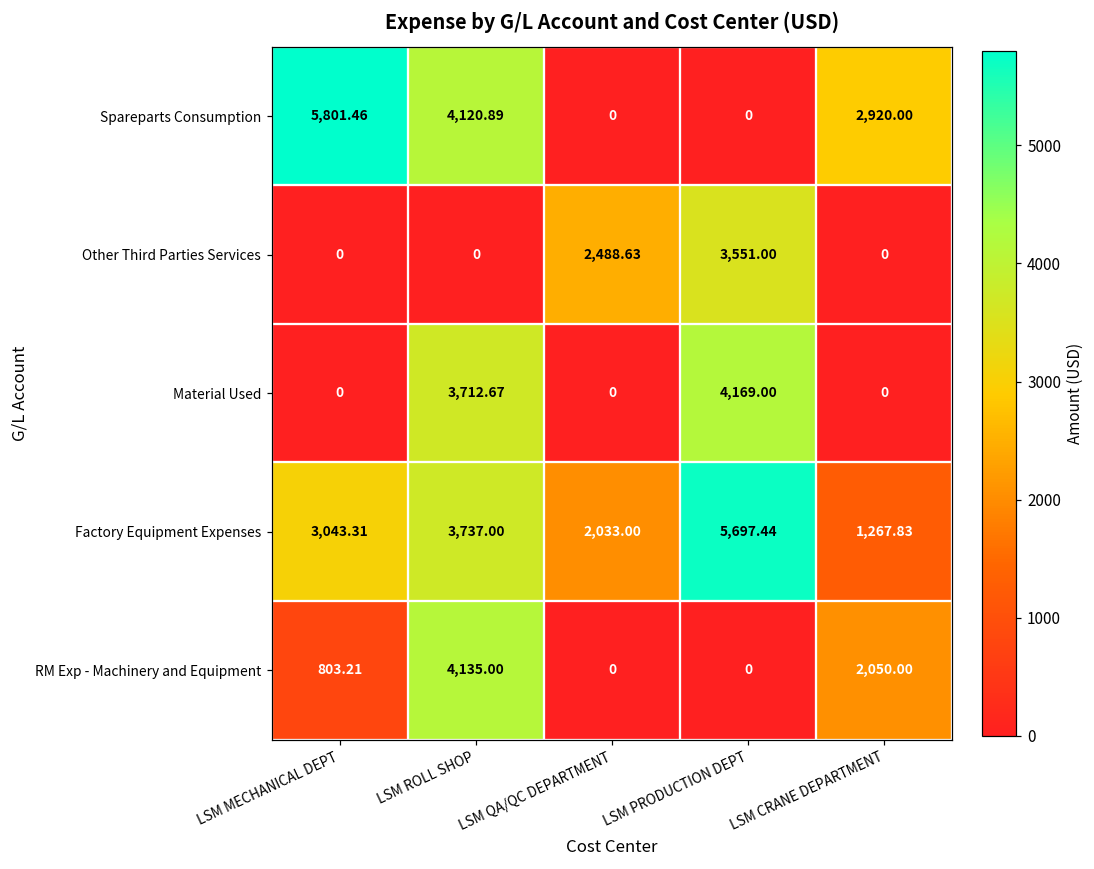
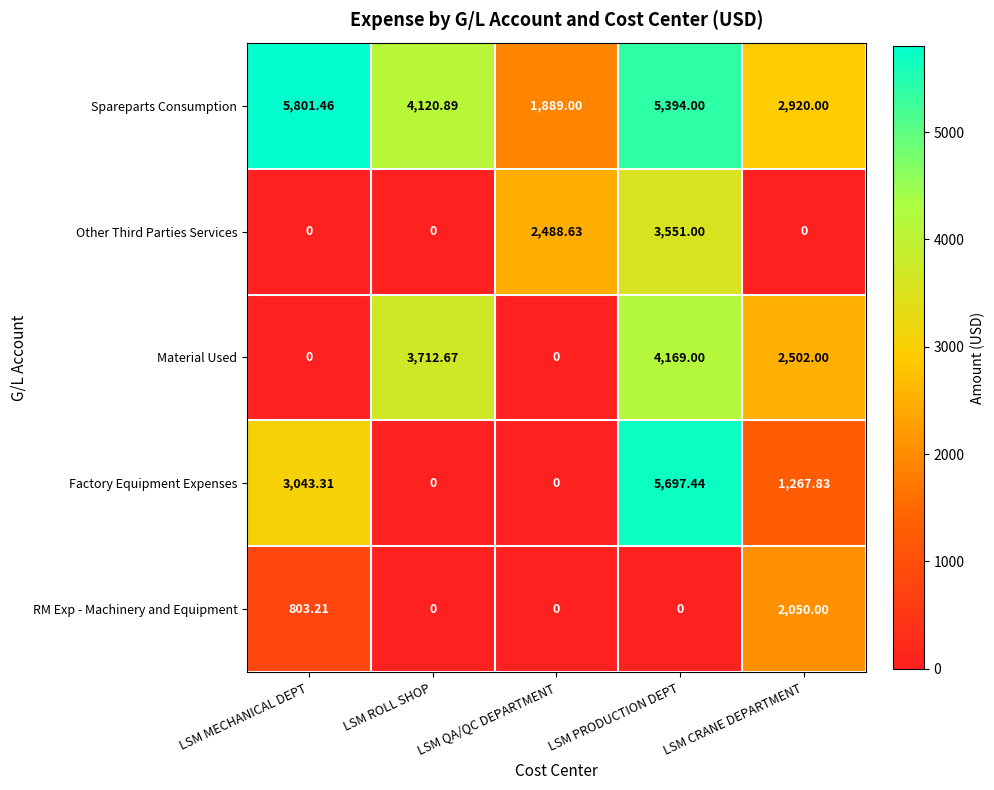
  {
    "Spareparts Consumption": {
      "LSM MECHANICAL DEPT": "5,801.46",
      "LSM ROLL SHOP": "4,120.89",
-     "LSM QA/QC DEPARTMENT": "0",
-     "LSM PRODUCTION DEPT": "0",
+     "LSM QA/QC DEPARTMENT": "1,889.00",
+     "LSM PRODUCTION DEPT": "5,394.00",
      "LSM CRANE DEPARTMENT": "2,920.00"
    },
    "Other Third Parties Services": {
      "LSM MECHANICAL DEPT": "0",
      "LSM ROLL SHOP": "0",
      "LSM QA/QC DEPARTMENT": "2,488.63",
      "LSM PRODUCTION DEPT": "3,551.00",
      "LSM CRANE DEPARTMENT": "0"
    },
    "Material Used": {
      "LSM MECHANICAL DEPT": "0",
      "LSM ROLL SHOP": "3,712.67",
      "LSM QA/QC DEPARTMENT": "0",
      "LSM PRODUCTION DEPT": "4,169.00",
-     "LSM CRANE DEPARTMENT": "0"
+     "LSM CRANE DEPARTMENT": "2,502.00"
    },
    "Factory Equipment Expenses": {
      "LSM MECHANICAL DEPT": "3,043.31",
-     "LSM ROLL SHOP": "3,737.00",
-     "LSM QA/QC DEPARTMENT": "2,033.00",
+     "LSM ROLL SHOP": "0",
+     "LSM QA/QC DEPARTMENT": "0",
      "LSM PRODUCTION DEPT": "5,697.44",
      "LSM CRANE DEPARTMENT": "1,267.83"
    },
    "RM Exp - Machinery and Equipment": {
      "LSM MECHANICAL DEPT": "803.21",
-     "LSM ROLL SHOP": "4,135.00",
+     "LSM ROLL SHOP": "0",
      "LSM QA/QC DEPARTMENT": "0",
      "LSM PRODUCTION DEPT": "0",
      "LSM CRANE DEPARTMENT": "2,050.00"
    }
  }
